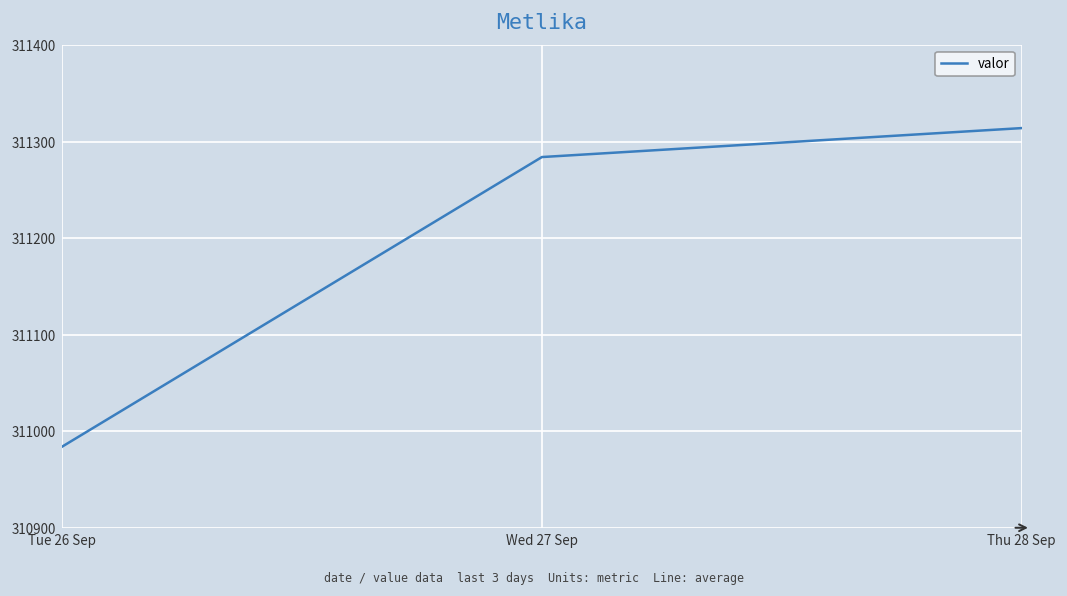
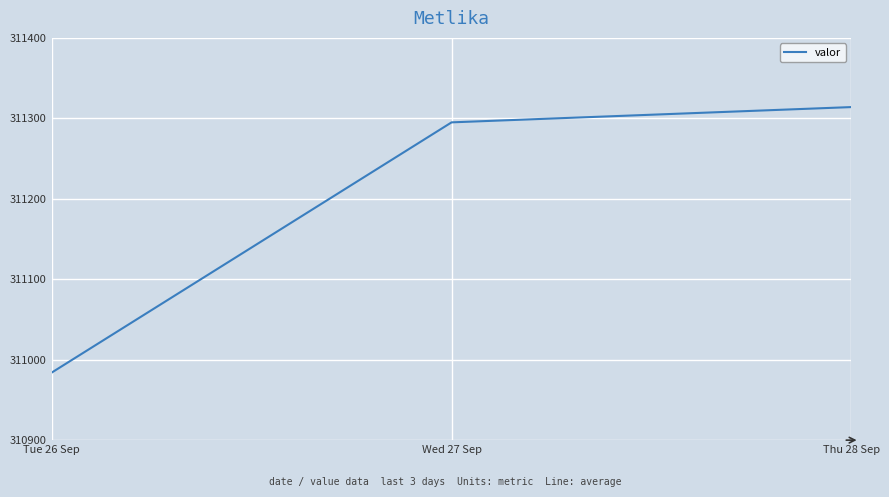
  {
    "Tue 26 Sep": 310980,
-   "Wed 27 Sep": 311280,
+   "Wed 27 Sep": 311300,
    "Thu 28 Sep": 311310
  }
